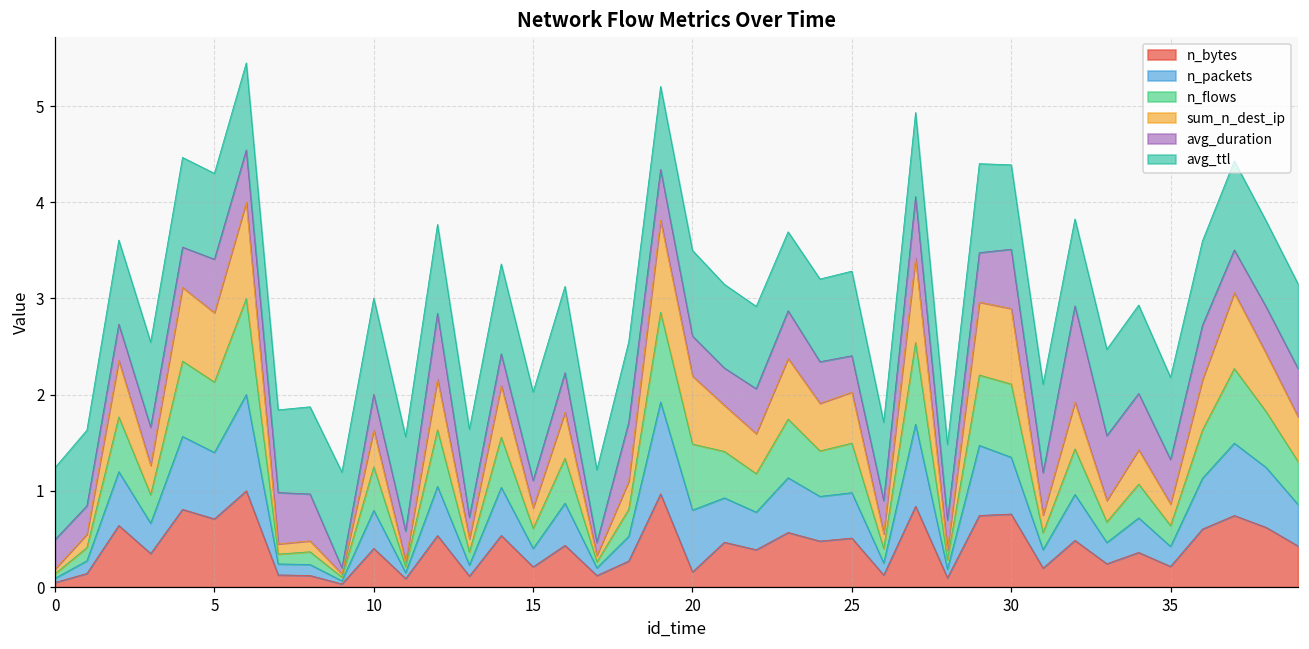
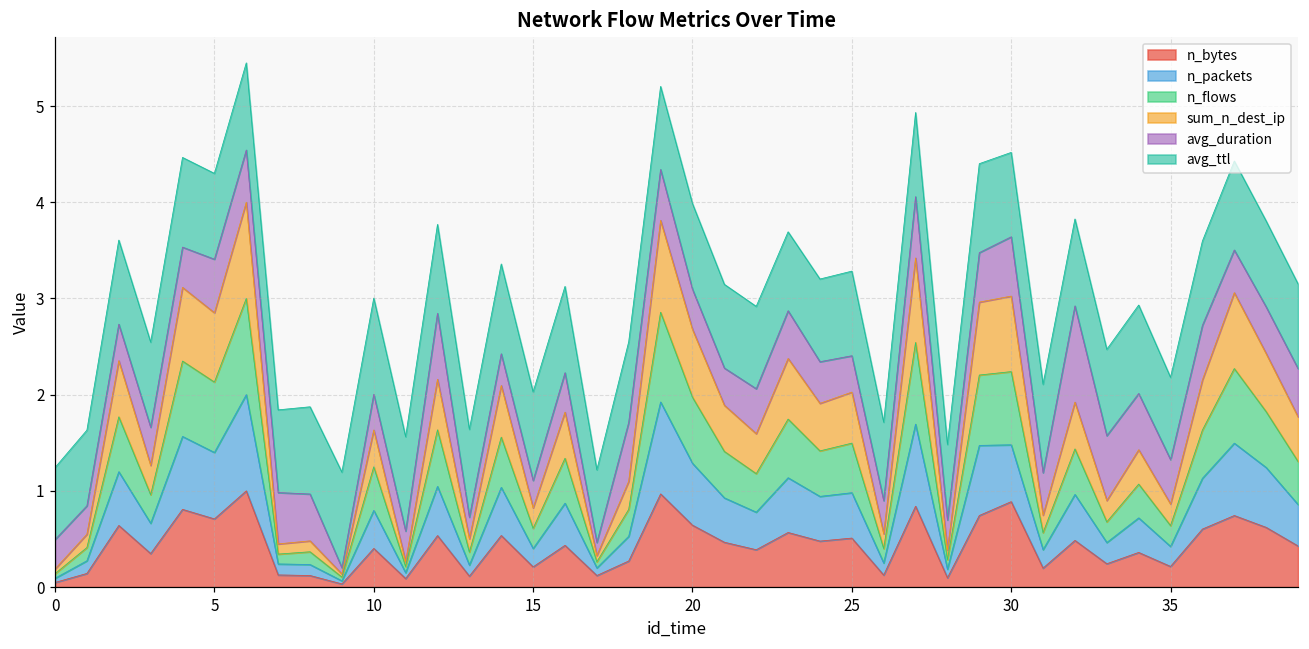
  {
    "n_bytes": {
      "0": 0.0,
      "5": 0.7,
      "10": 0.4,
      "15": 0.2,
-     "20": 0.2,
+     "20": 0.6,
      "25": 0.5,
-     "30": 0.8,
+     "30": 0.9,
      "35": 0.2
    },
    "n_packets": {
      "0": 0.0,
      "5": 0.7,
      "10": 0.4,
      "15": 0.2,
      "20": 0.6,
      "25": 0.5,
      "30": 0.6,
      "35": 0.2
    },
    "sum_n_dest_ip": {
      "0": 0.0,
      "5": 0.7,
      "10": 0.4,
      "15": 0.2,
      "20": 0.7,
      "25": 0.5,
      "30": 0.8,
      "35": 0.2
    },
    "avg_duration": {
      "0": 0.3,
      "5": 0.6,
      "10": 0.4,
      "15": 0.3,
      "20": 0.4,
      "25": 0.4,
      "30": 0.6,
      "35": 0.5
    }
  }
